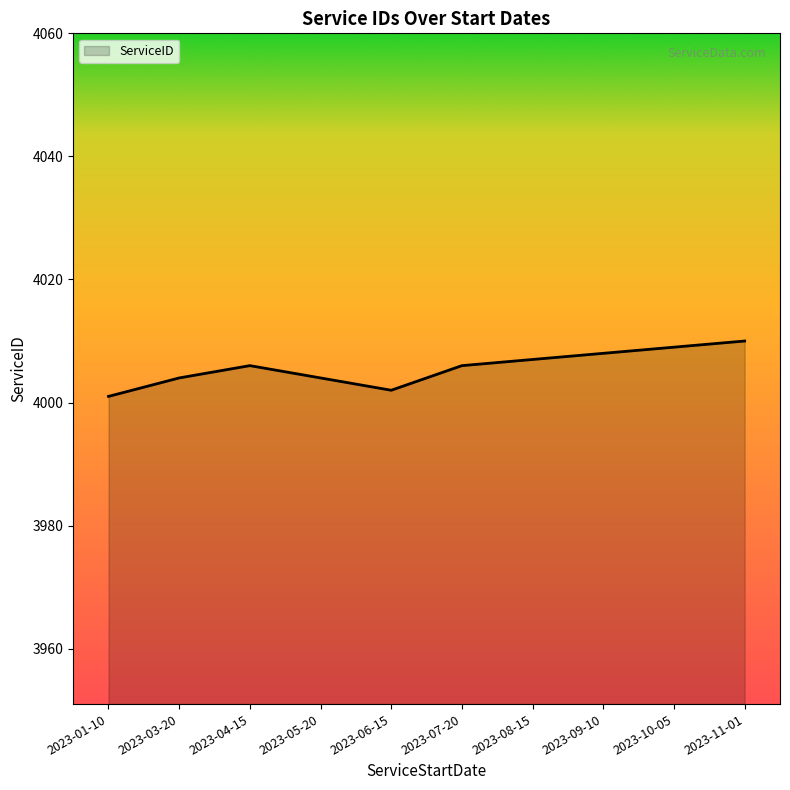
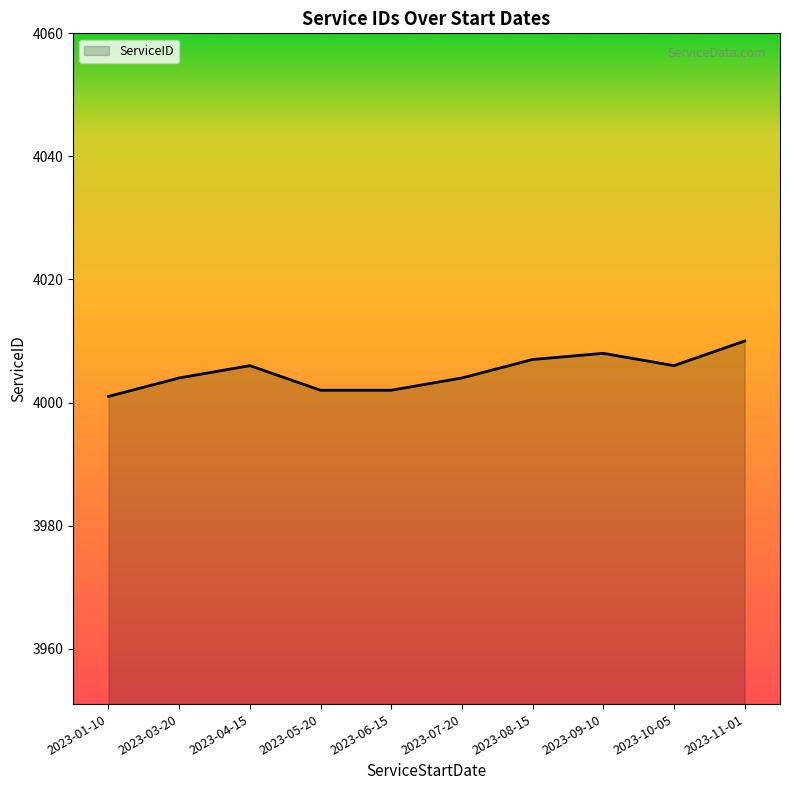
  {
    "2023-01-10": 4001,
    "2023-03-20": 4004,
    "2023-04-15": 4006,
-   "2023-05-20": 4004,
+   "2023-05-20": 4002,
    "2023-06-15": 4002,
-   "2023-07-20": 4006,
+   "2023-07-20": 4004,
    "2023-08-15": 4007,
    "2023-09-10": 4008,
-   "2023-10-05": 4009,
+   "2023-10-05": 4006,
    "2023-11-01": 4010
  }
